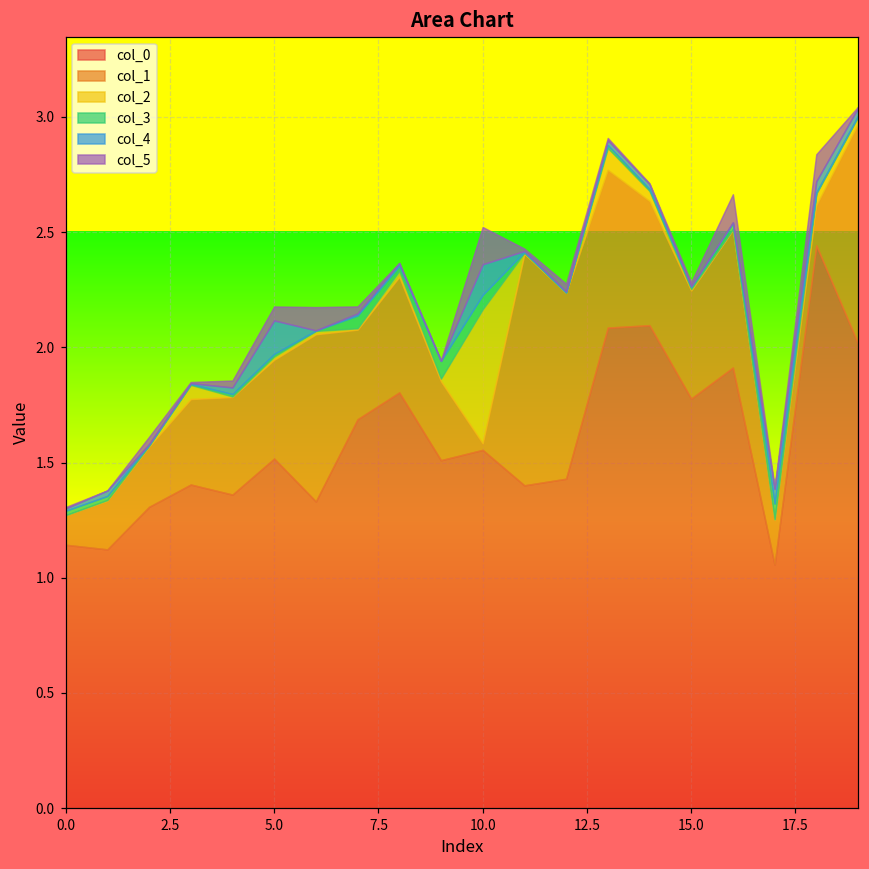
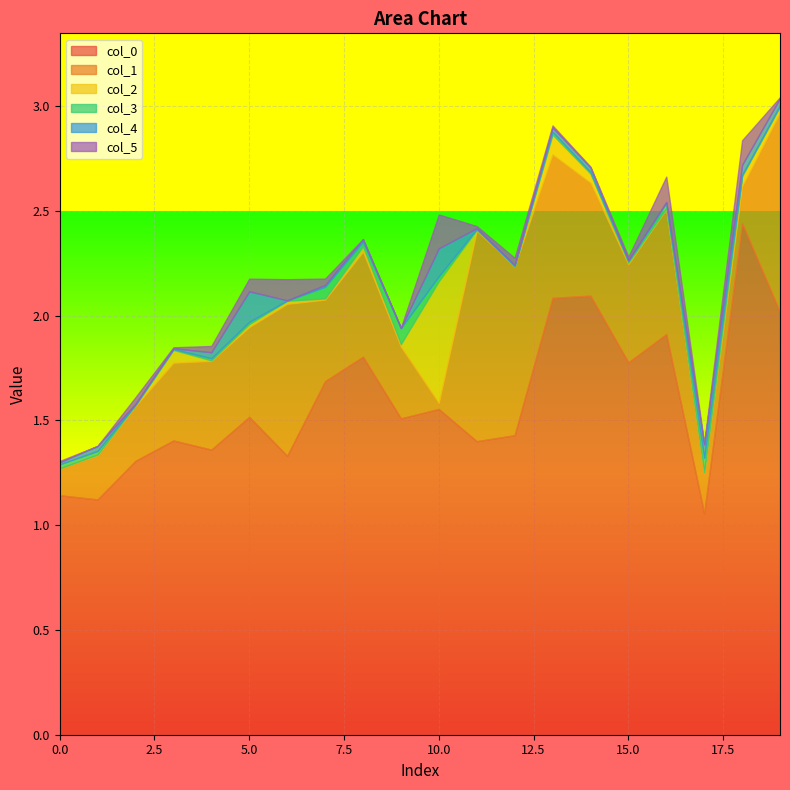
  {
    "col_2": {
      "10.0": 0.58
    },
    "col_3": {
-     "10.0": 0.06
+     "10.0": 0.02
    },
    "col_4": {
      "5.0": 0.15,
      "10.0": 0.13
    },
    "col_5": {
      "5.0": 0.06,
      "10.0": 0.16,
      "15.0": 0.02
    }
  }
